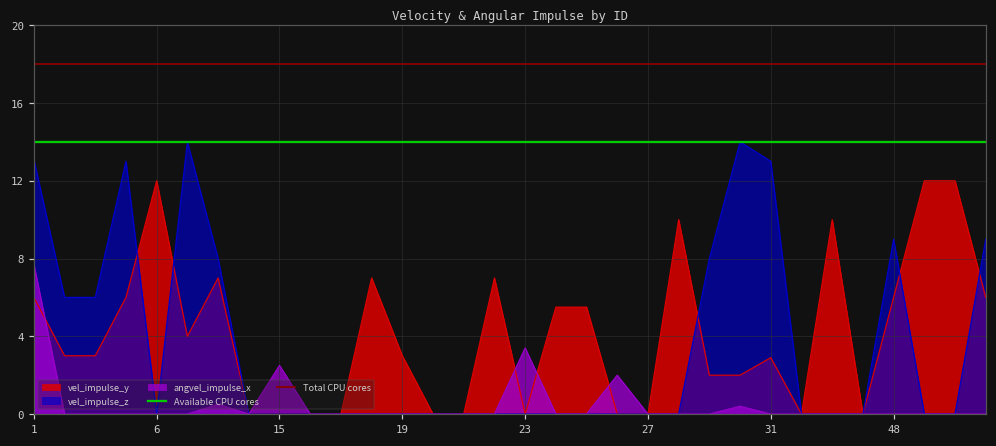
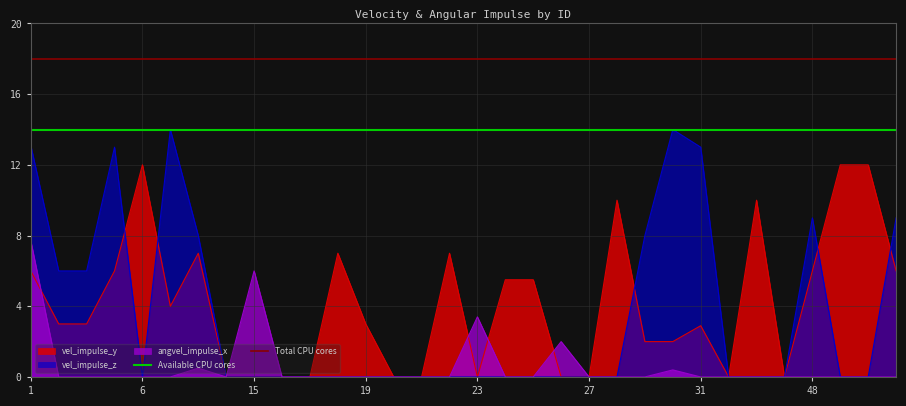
  {
    "vel_impulse_y": {
      "1": 6.0,
      "6": 12.0,
      "19": 3.0,
      "31": 2.9,
      "48": 6.0
    },
    "vel_impulse_z": {
      "1": 13.1,
      "31": 13.0,
      "48": 9.0
    },
    "angvel_impulse_x": {
      "1": 7.7,
-     "15": 2.5,
+     "15": 6.0,
      "23": 3.4,
      "31": 0.0,
      "48": 0.0
    }
  }
